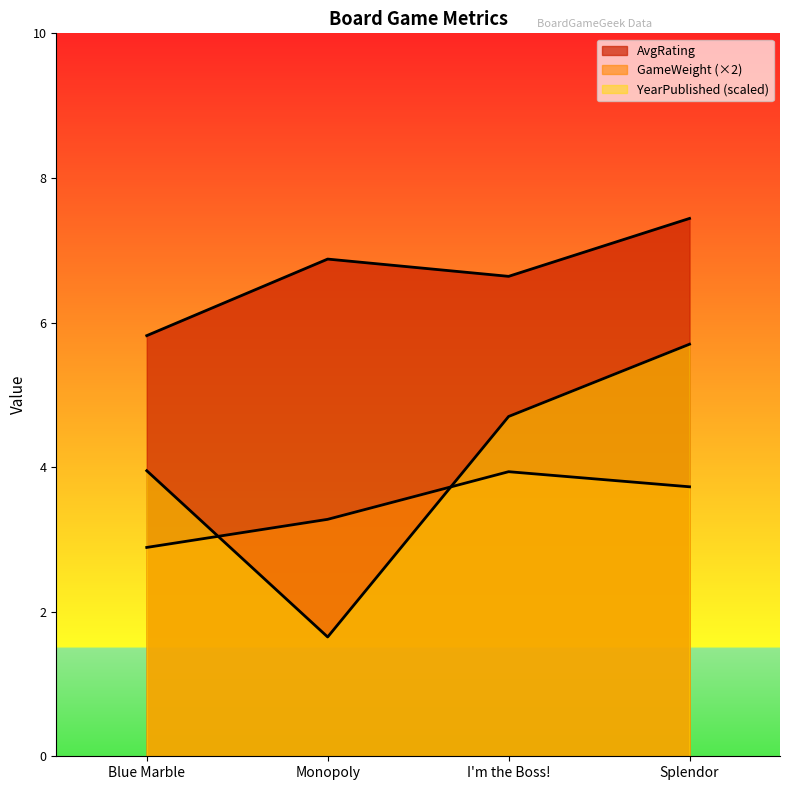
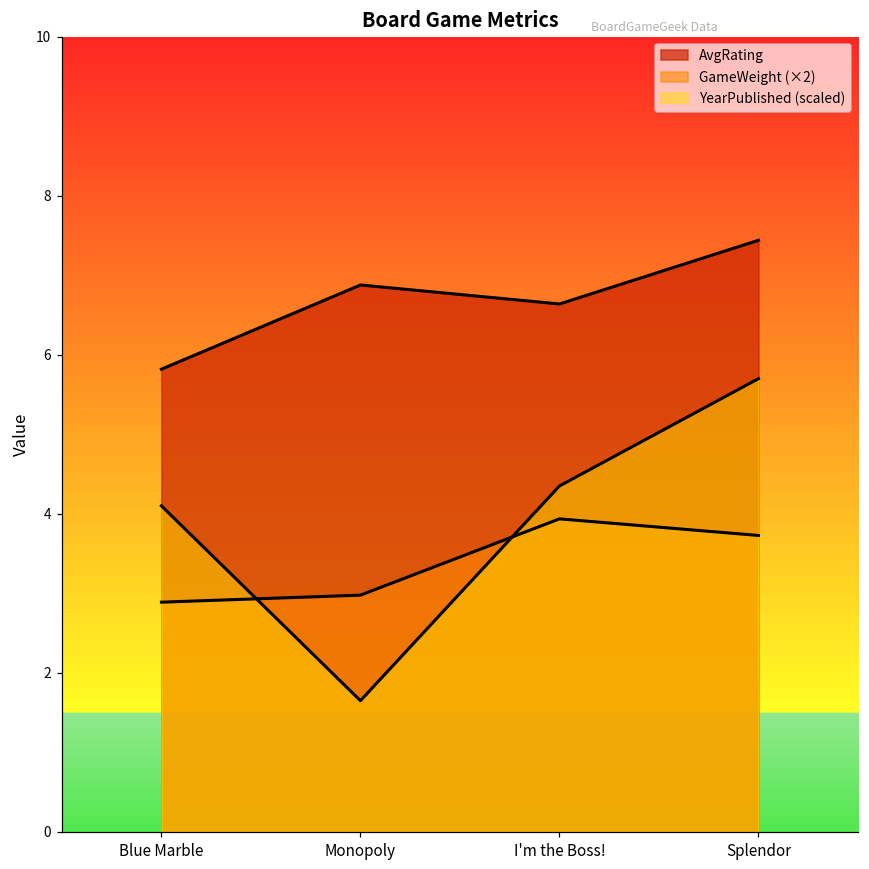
  {
    "AvgRating": {
      "Blue Marble": 5.8,
      "Monopoly": 6.9,
      "I'm the Boss!": 6.6,
      "Splendor": 7.4
    },
    "GameWeight (×2)": {
      "Blue Marble": 2.9,
-     "Monopoly": 3.3,
+     "Monopoly": 3.0,
      "I'm the Boss!": 3.9,
      "Splendor": 3.7
    },
    "YearPublished (scaled)": {
-     "Blue Marble": 4.0,
+     "Blue Marble": 4.1,
      "Monopoly": 1.7,
-     "I'm the Boss!": 4.7,
+     "I'm the Boss!": 4.4,
      "Splendor": 5.7
    }
  }
